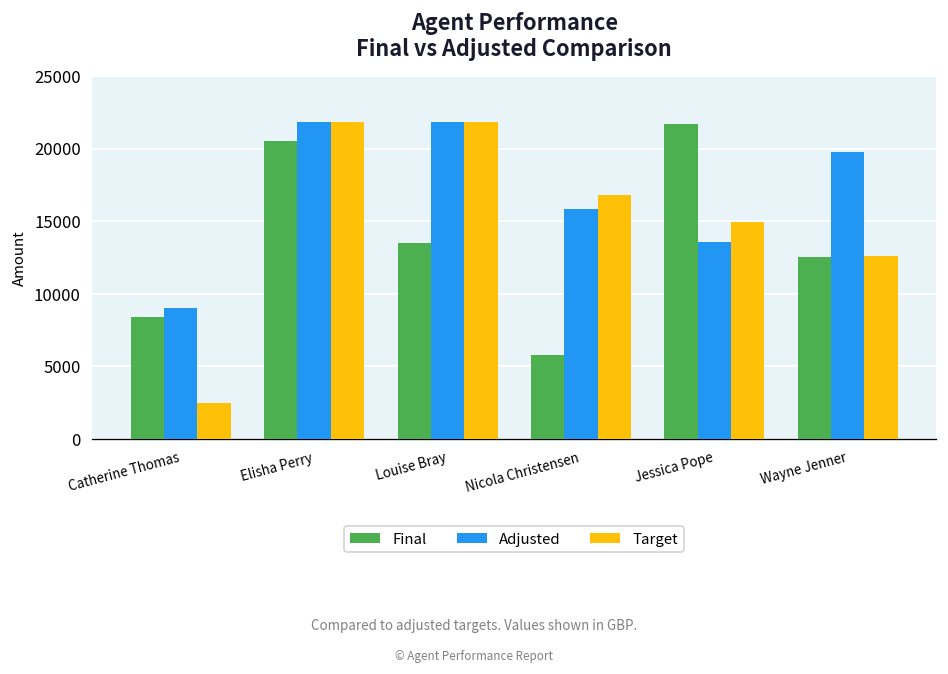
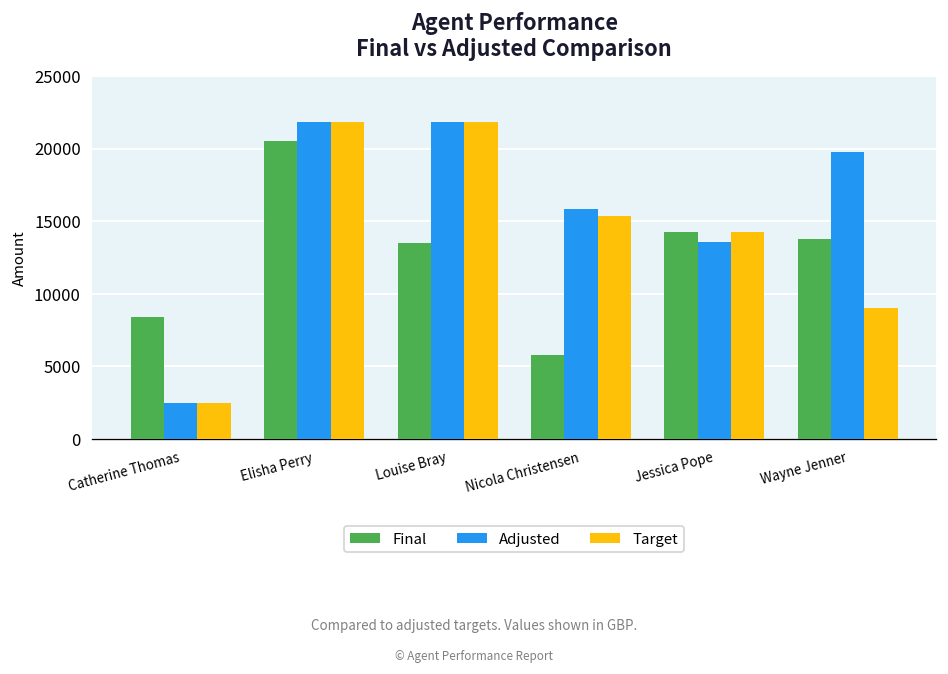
  {
    "Final": {
      "Catherine Thomas": 8400,
      "Elisha Perry": 20500,
      "Louise Bray": 13500,
      "Nicola Christensen": 5800,
-     "Jessica Pope": 21700,
-     "Wayne Jenner": 12500
+     "Jessica Pope": 14300,
+     "Wayne Jenner": 13800
    },
    "Adjusted": {
-     "Catherine Thomas": 9000,
+     "Catherine Thomas": 2500,
      "Elisha Perry": 21800,
      "Louise Bray": 21800,
      "Nicola Christensen": 15900,
      "Jessica Pope": 13500,
      "Wayne Jenner": 19800
    },
    "Target": {
      "Catherine Thomas": 2500,
      "Elisha Perry": 21800,
      "Louise Bray": 21800,
-     "Nicola Christensen": 16800,
-     "Jessica Pope": 15000,
-     "Wayne Jenner": 12600
+     "Nicola Christensen": 15400,
+     "Jessica Pope": 14300,
+     "Wayne Jenner": 9000
    }
  }
